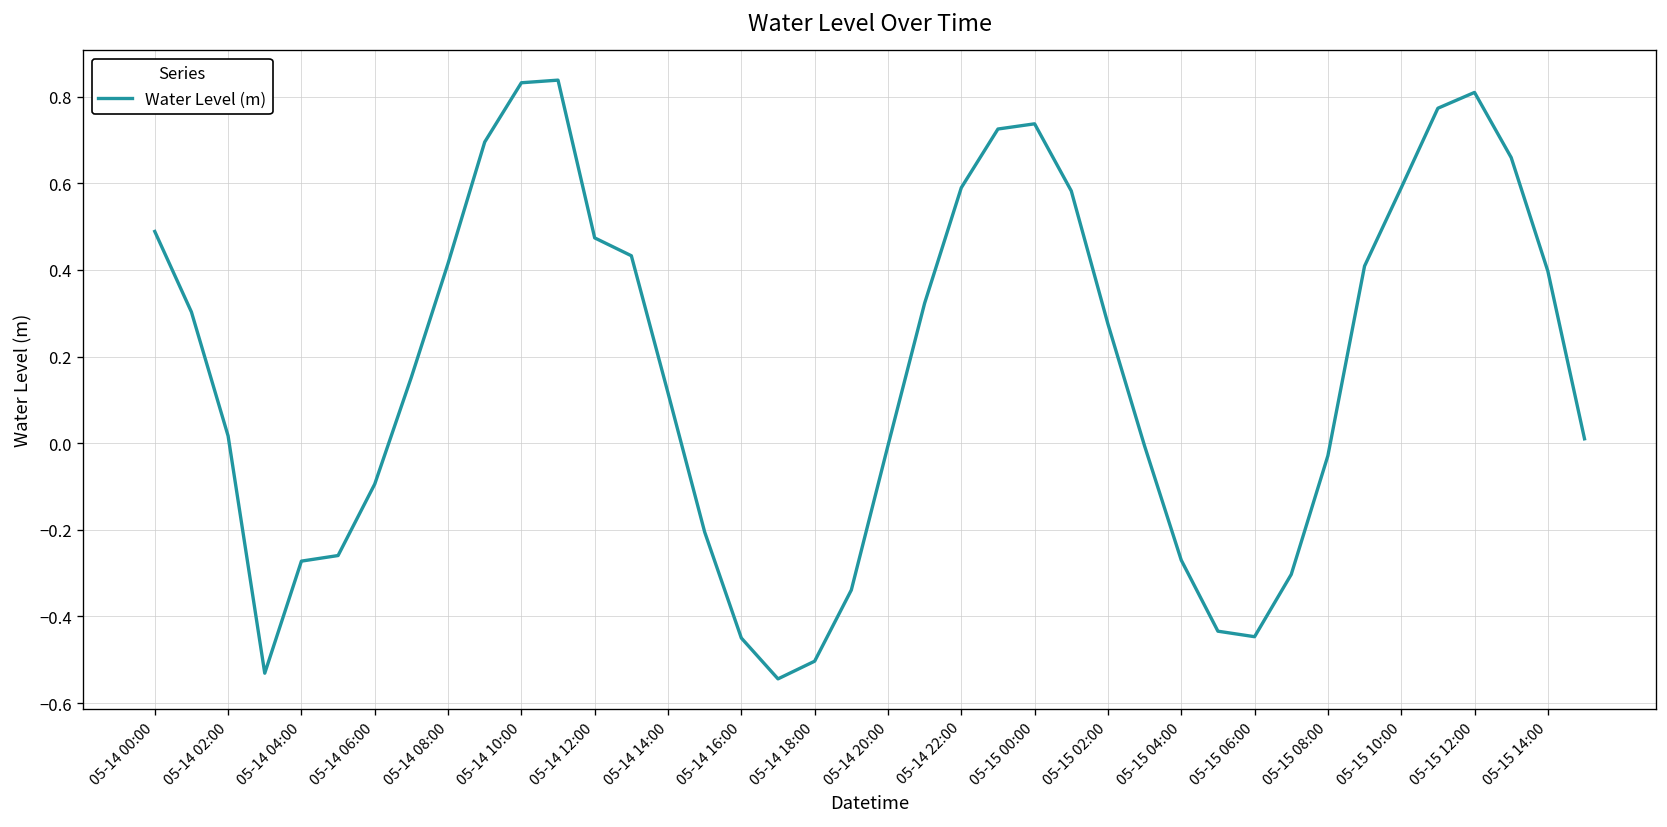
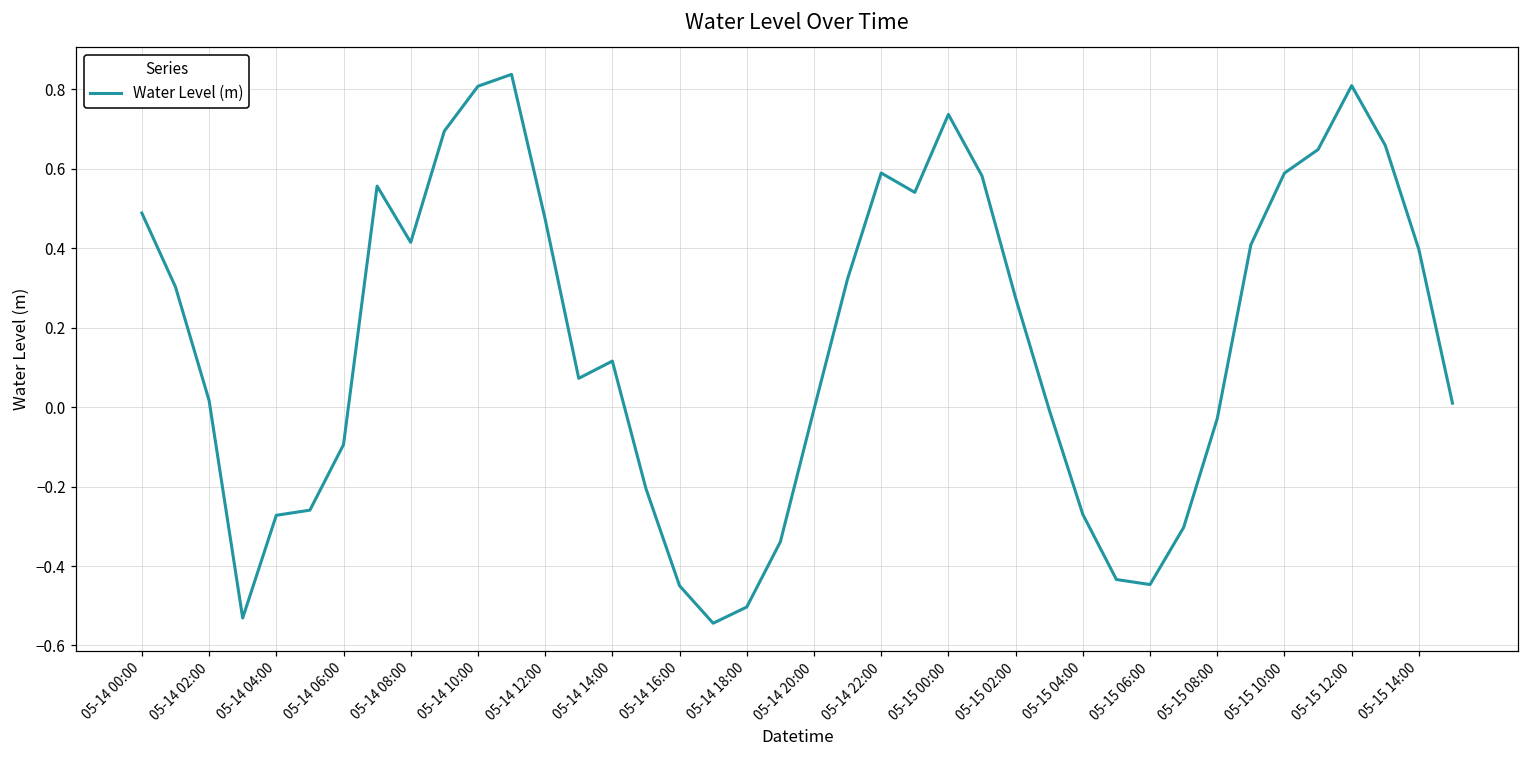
  {
    "05-14 00:00": 0.49,
    "05-14 01:00": 0.30,
    "05-14 02:00": 0.02,
    "05-14 03:00": -0.53,
    "05-14 04:00": -0.27,
    "05-14 05:00": -0.26,
    "05-14 06:00": -0.09,
-   "05-14 07:00": 0.15,
+   "05-14 07:00": 0.56,
    "05-14 08:00": 0.42,
    "05-14 09:00": 0.70,
-   "05-14 10:00": 0.83,
+   "05-14 10:00": 0.81,
    "05-14 11:00": 0.84,
    "05-14 12:00": 0.47,
-   "05-14 13:00": 0.43,
+   "05-14 13:00": 0.07,
    "05-14 14:00": 0.12,
    "05-14 15:00": -0.21,
    "05-14 16:00": -0.45,
    "05-14 17:00": -0.54,
    "05-14 18:00": -0.50,
    "05-14 19:00": -0.34,
    "05-14 20:00": -0.01,
    "05-14 21:00": 0.32,
    "05-14 22:00": 0.59,
-   "05-14 23:00": 0.73,
+   "05-14 23:00": 0.54,
    "05-15 00:00": 0.74,
    "05-15 01:00": 0.58,
    "05-15 02:00": 0.28,
    "05-15 03:00": -0.01,
    "05-15 04:00": -0.27,
    "05-15 05:00": -0.43,
    "05-15 06:00": -0.45,
    "05-15 07:00": -0.30,
    "05-15 08:00": -0.03,
    "05-15 09:00": 0.41,
    "05-15 10:00": 0.59,
-   "05-15 11:00": 0.77,
+   "05-15 11:00": 0.65,
    "05-15 12:00": 0.81,
    "05-15 13:00": 0.66,
    "05-15 14:00": 0.40,
    "05-15 15:00": 0.01
  }
